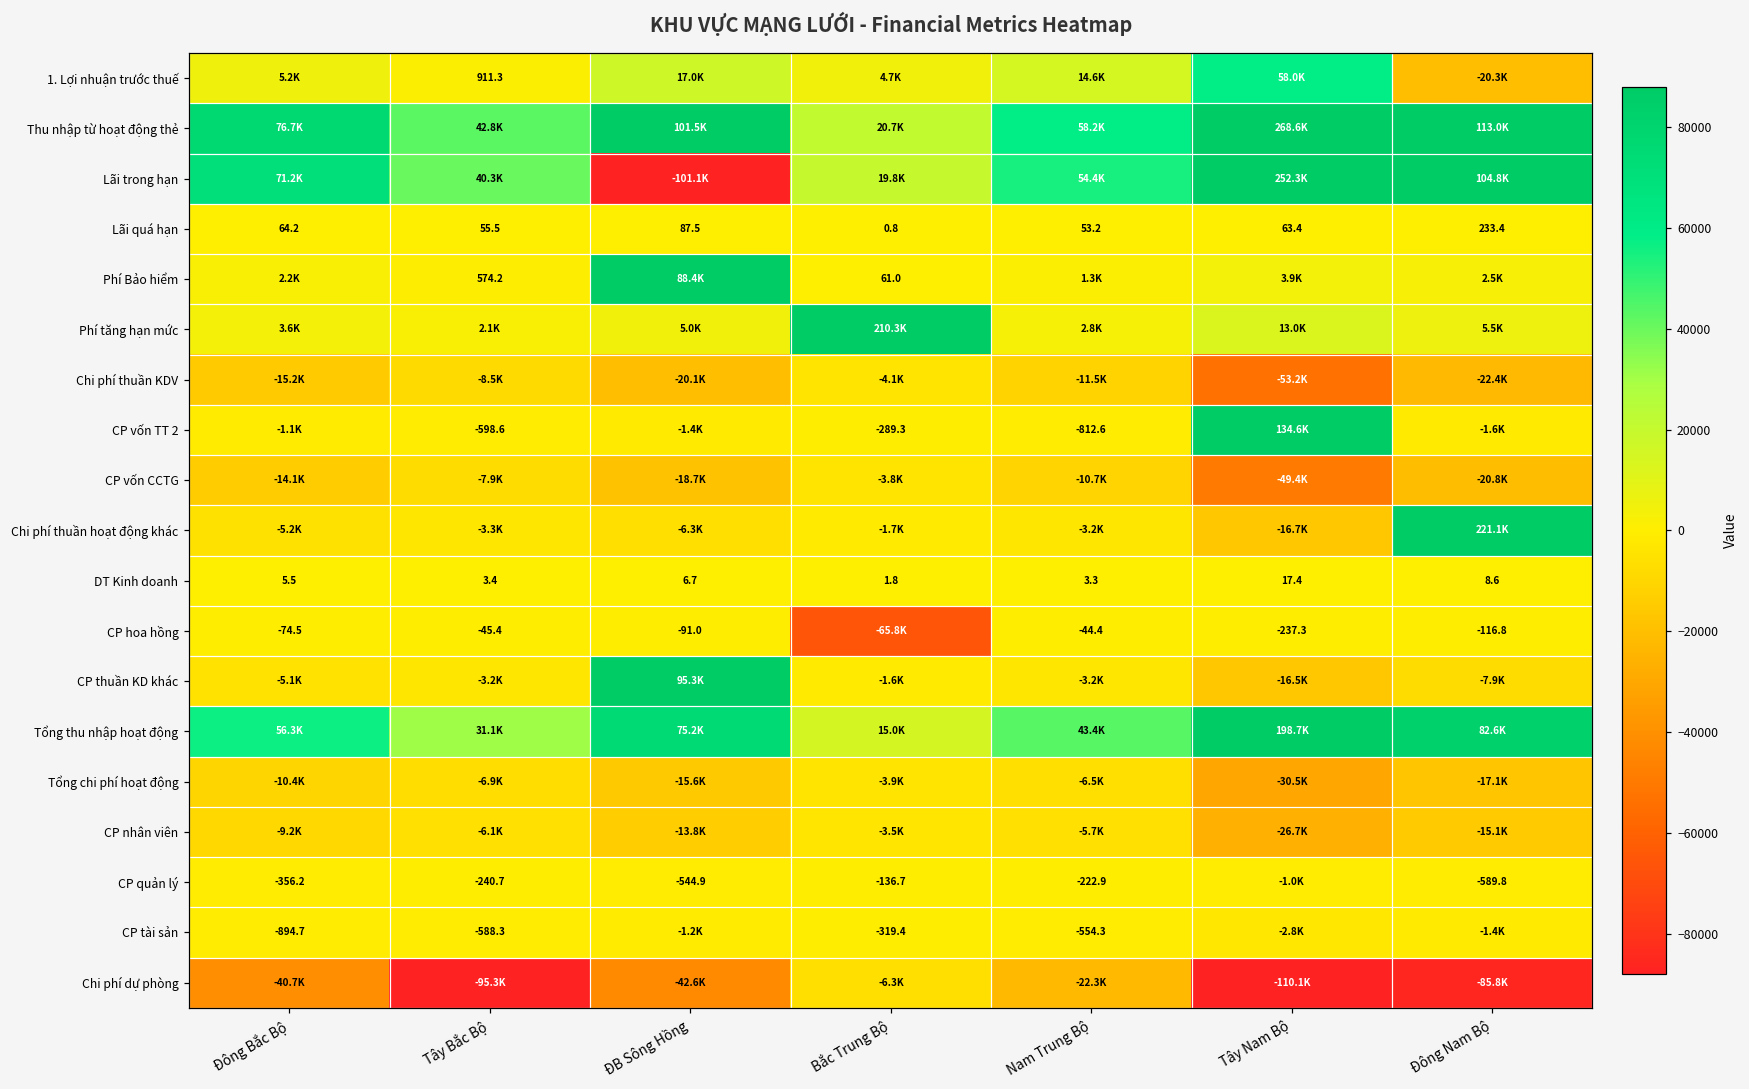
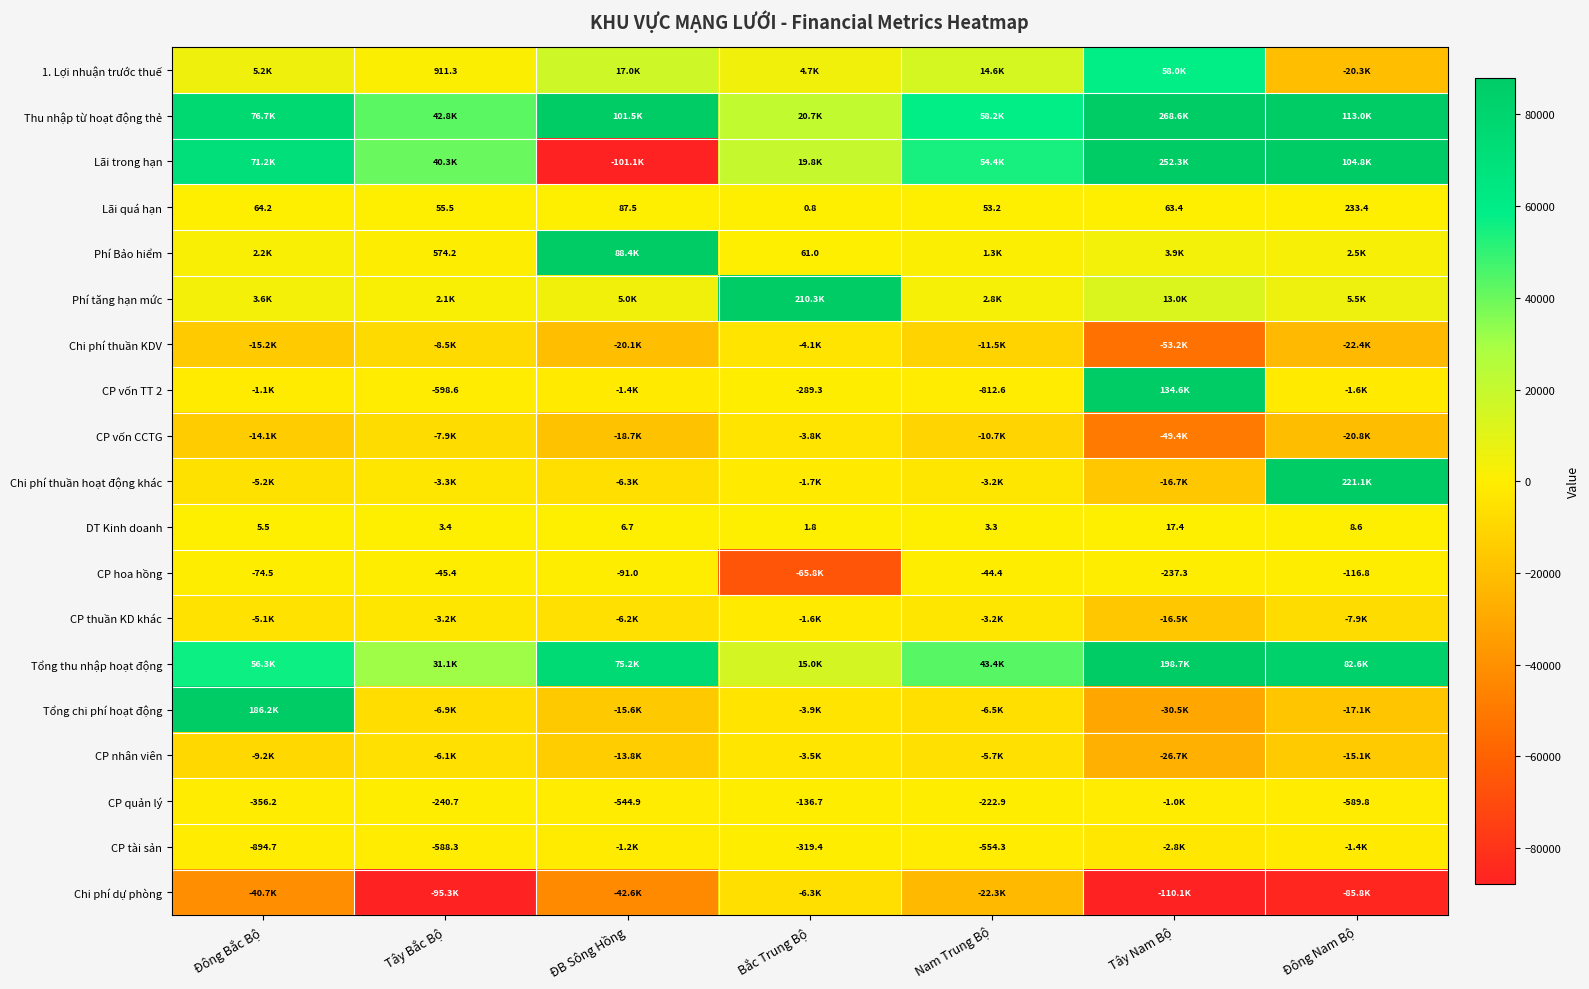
  {
    "1. Lợi nhuận trước thuế": {
      "Đông Bắc Bộ": "5.2K",
      "Tây Bắc Bộ": "911.3",
      "ĐB Sông Hồng": "17.0K",
      "Bắc Trung Bộ": "4.7K",
      "Nam Trung Bộ": "14.6K",
      "Tây Nam Bộ": "58.0K",
      "Đông Nam Bộ": "-20.3K"
    },
    "Thu nhập từ hoạt động thẻ": {
      "Đông Bắc Bộ": "76.7K",
      "Tây Bắc Bộ": "42.8K",
      "ĐB Sông Hồng": "101.5K",
      "Bắc Trung Bộ": "20.7K",
      "Nam Trung Bộ": "58.2K",
      "Tây Nam Bộ": "268.6K",
      "Đông Nam Bộ": "113.0K"
    },
    "Lãi trong hạn": {
      "Đông Bắc Bộ": "71.2K",
      "Tây Bắc Bộ": "40.3K",
      "ĐB Sông Hồng": "-101.1K",
      "Bắc Trung Bộ": "19.8K",
      "Nam Trung Bộ": "54.4K",
      "Tây Nam Bộ": "252.3K",
      "Đông Nam Bộ": "104.8K"
    },
    "Lãi quá hạn": {
      "Đông Bắc Bộ": "64.2",
      "Tây Bắc Bộ": "55.5",
      "ĐB Sông Hồng": "87.5",
      "Bắc Trung Bộ": "0.8",
      "Nam Trung Bộ": "53.2",
      "Tây Nam Bộ": "63.4",
      "Đông Nam Bộ": "233.4"
    },
    "Phí Bảo hiểm": {
      "Đông Bắc Bộ": "2.2K",
      "Tây Bắc Bộ": "574.2",
      "ĐB Sông Hồng": "88.4K",
      "Bắc Trung Bộ": "61.0",
      "Nam Trung Bộ": "1.3K",
      "Tây Nam Bộ": "3.9K",
      "Đông Nam Bộ": "2.5K"
    },
    "Phí tăng hạn mức": {
      "Đông Bắc Bộ": "3.6K",
      "Tây Bắc Bộ": "2.1K",
      "ĐB Sông Hồng": "5.0K",
      "Bắc Trung Bộ": "210.3K",
      "Nam Trung Bộ": "2.8K",
      "Tây Nam Bộ": "13.0K",
      "Đông Nam Bộ": "5.5K"
    },
    "Chi phí thuần KDV": {
      "Đông Bắc Bộ": "-15.2K",
      "Tây Bắc Bộ": "-8.5K",
      "ĐB Sông Hồng": "-20.1K",
      "Bắc Trung Bộ": "-4.1K",
      "Nam Trung Bộ": "-11.5K",
      "Tây Nam Bộ": "-53.2K",
      "Đông Nam Bộ": "-22.4K"
    },
    "CP vốn TT 2": {
      "Đông Bắc Bộ": "-1.1K",
      "Tây Bắc Bộ": "-598.6",
      "ĐB Sông Hồng": "-1.4K",
      "Bắc Trung Bộ": "-289.3",
      "Nam Trung Bộ": "-812.6",
      "Tây Nam Bộ": "134.6K",
      "Đông Nam Bộ": "-1.6K"
    },
    "CP vốn CCTG": {
      "Đông Bắc Bộ": "-14.1K",
      "Tây Bắc Bộ": "-7.9K",
      "ĐB Sông Hồng": "-18.7K",
      "Bắc Trung Bộ": "-3.8K",
      "Nam Trung Bộ": "-10.7K",
      "Tây Nam Bộ": "-49.4K",
      "Đông Nam Bộ": "-20.8K"
    },
    "Chi phí thuần hoạt động khác": {
      "Đông Bắc Bộ": "-5.2K",
      "Tây Bắc Bộ": "-3.3K",
      "ĐB Sông Hồng": "-6.3K",
      "Bắc Trung Bộ": "-1.7K",
      "Nam Trung Bộ": "-3.2K",
      "Tây Nam Bộ": "-16.7K",
      "Đông Nam Bộ": "221.1K"
    },
    "DT Kinh doanh": {
      "Đông Bắc Bộ": "5.5",
      "Tây Bắc Bộ": "3.4",
      "ĐB Sông Hồng": "6.7",
      "Bắc Trung Bộ": "1.8",
      "Nam Trung Bộ": "3.3",
      "Tây Nam Bộ": "17.4",
      "Đông Nam Bộ": "8.6"
    },
    "CP hoa hồng": {
      "Đông Bắc Bộ": "-74.5",
      "Tây Bắc Bộ": "-45.4",
      "ĐB Sông Hồng": "-91.0",
      "Bắc Trung Bộ": "-65.8K",
      "Nam Trung Bộ": "-44.4",
      "Tây Nam Bộ": "-237.3",
      "Đông Nam Bộ": "-116.8"
    },
    "CP thuần KD khác": {
      "Đông Bắc Bộ": "-5.1K",
      "Tây Bắc Bộ": "-3.2K",
-     "ĐB Sông Hồng": "95.3K",
+     "ĐB Sông Hồng": "-6.2K",
      "Bắc Trung Bộ": "-1.6K",
      "Nam Trung Bộ": "-3.2K",
      "Tây Nam Bộ": "-16.5K",
      "Đông Nam Bộ": "-7.9K"
    },
    "Tổng thu nhập hoạt động": {
      "Đông Bắc Bộ": "56.3K",
      "Tây Bắc Bộ": "31.1K",
      "ĐB Sông Hồng": "75.2K",
      "Bắc Trung Bộ": "15.0K",
      "Nam Trung Bộ": "43.4K",
      "Tây Nam Bộ": "198.7K",
      "Đông Nam Bộ": "82.6K"
    },
    "Tổng chi phí hoạt động": {
-     "Đông Bắc Bộ": "-10.4K",
+     "Đông Bắc Bộ": "186.2K",
      "Tây Bắc Bộ": "-6.9K",
      "ĐB Sông Hồng": "-15.6K",
      "Bắc Trung Bộ": "-3.9K",
      "Nam Trung Bộ": "-6.5K",
      "Tây Nam Bộ": "-30.5K",
      "Đông Nam Bộ": "-17.1K"
    },
    "CP nhân viên": {
      "Đông Bắc Bộ": "-9.2K",
      "Tây Bắc Bộ": "-6.1K",
      "ĐB Sông Hồng": "-13.8K",
      "Bắc Trung Bộ": "-3.5K",
      "Nam Trung Bộ": "-5.7K",
      "Tây Nam Bộ": "-26.7K",
      "Đông Nam Bộ": "-15.1K"
    },
    "CP quản lý": {
      "Đông Bắc Bộ": "-356.2",
      "Tây Bắc Bộ": "-240.7",
      "ĐB Sông Hồng": "-544.9",
      "Bắc Trung Bộ": "-136.7",
      "Nam Trung Bộ": "-222.9",
      "Tây Nam Bộ": "-1.0K",
      "Đông Nam Bộ": "-589.8"
    },
    "CP tài sản": {
      "Đông Bắc Bộ": "-894.7",
      "Tây Bắc Bộ": "-588.3",
      "ĐB Sông Hồng": "-1.2K",
      "Bắc Trung Bộ": "-319.4",
      "Nam Trung Bộ": "-554.3",
      "Tây Nam Bộ": "-2.8K",
      "Đông Nam Bộ": "-1.4K"
    },
    "Chi phí dự phòng": {
      "Đông Bắc Bộ": "-40.7K",
      "Tây Bắc Bộ": "-95.3K",
      "ĐB Sông Hồng": "-42.6K",
      "Bắc Trung Bộ": "-6.3K",
      "Nam Trung Bộ": "-22.3K",
      "Tây Nam Bộ": "-110.1K",
      "Đông Nam Bộ": "-85.8K"
    }
  }
